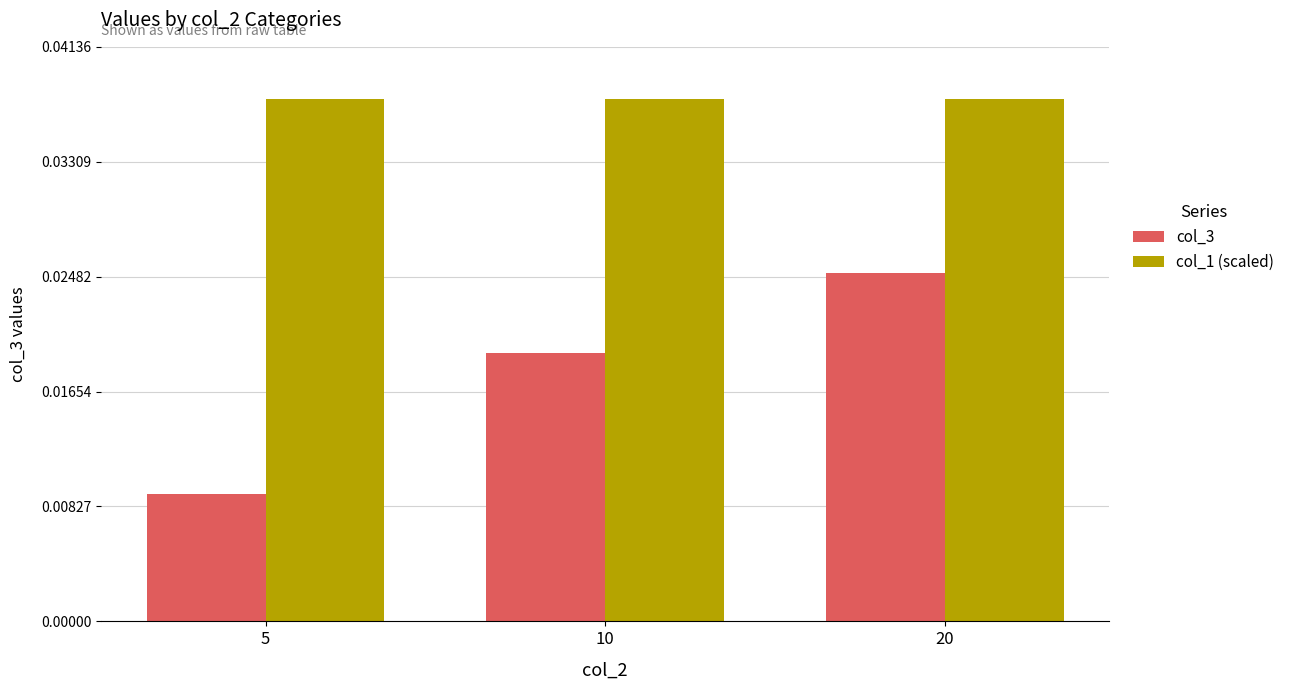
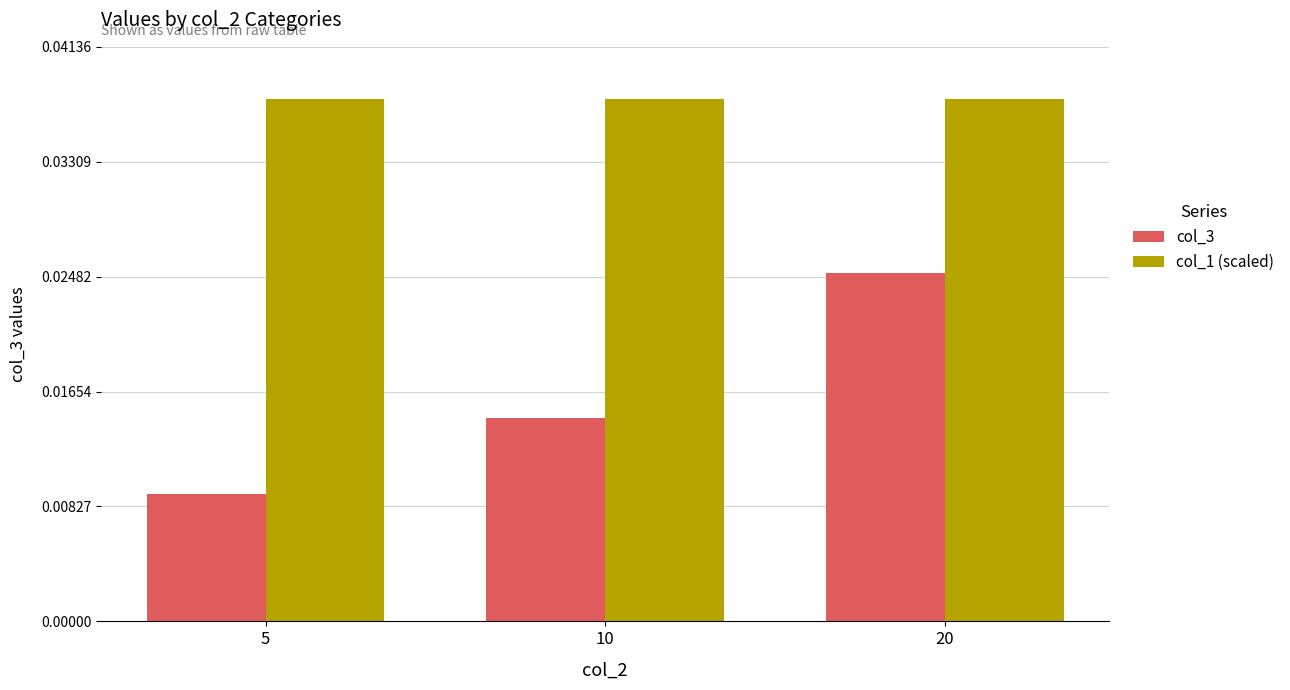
  {
    "col_3": {
      "5": 0.0092,
-     "10": 0.0193,
+     "10": 0.0146,
      "20": 0.0251
    },
    "col_1 (scaled)": {
      "5": 0.0376,
      "10": 0.0376,
      "20": 0.0376
    }
  }
